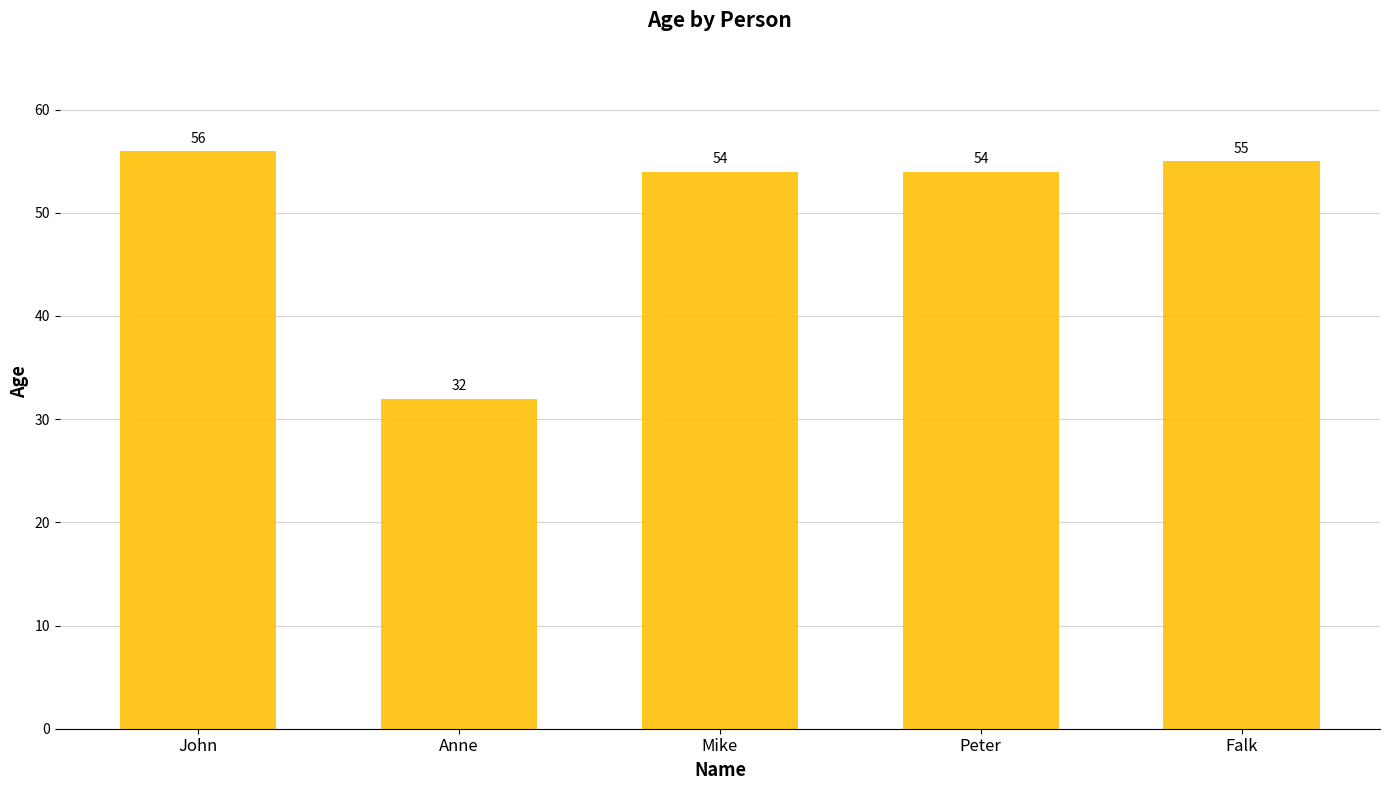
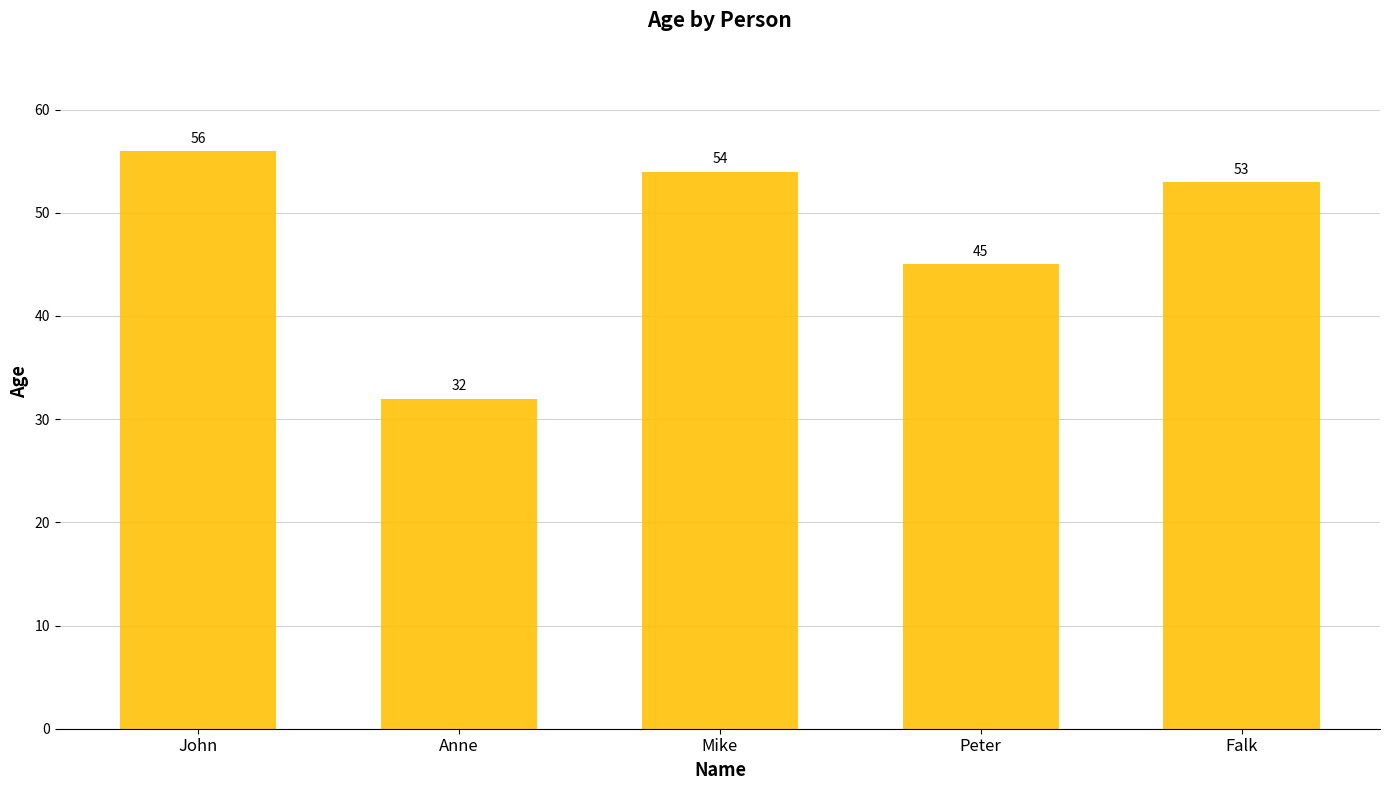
  {
    "John": 56,
    "Anne": 32,
    "Mike": 54,
-   "Peter": 54,
-   "Falk": 55
+   "Peter": 45,
+   "Falk": 53
  }
